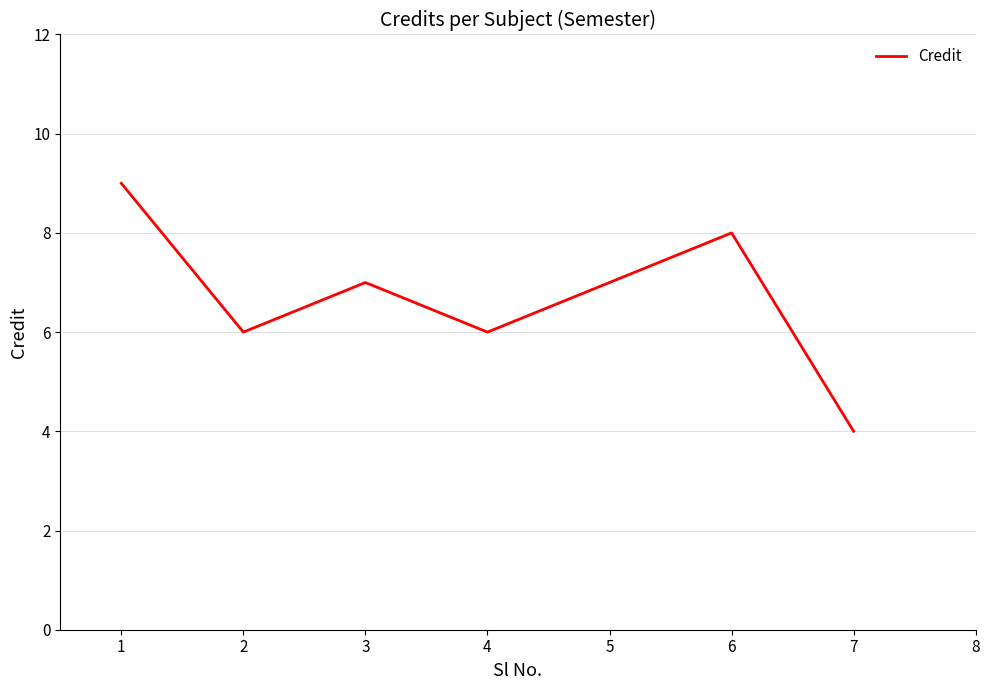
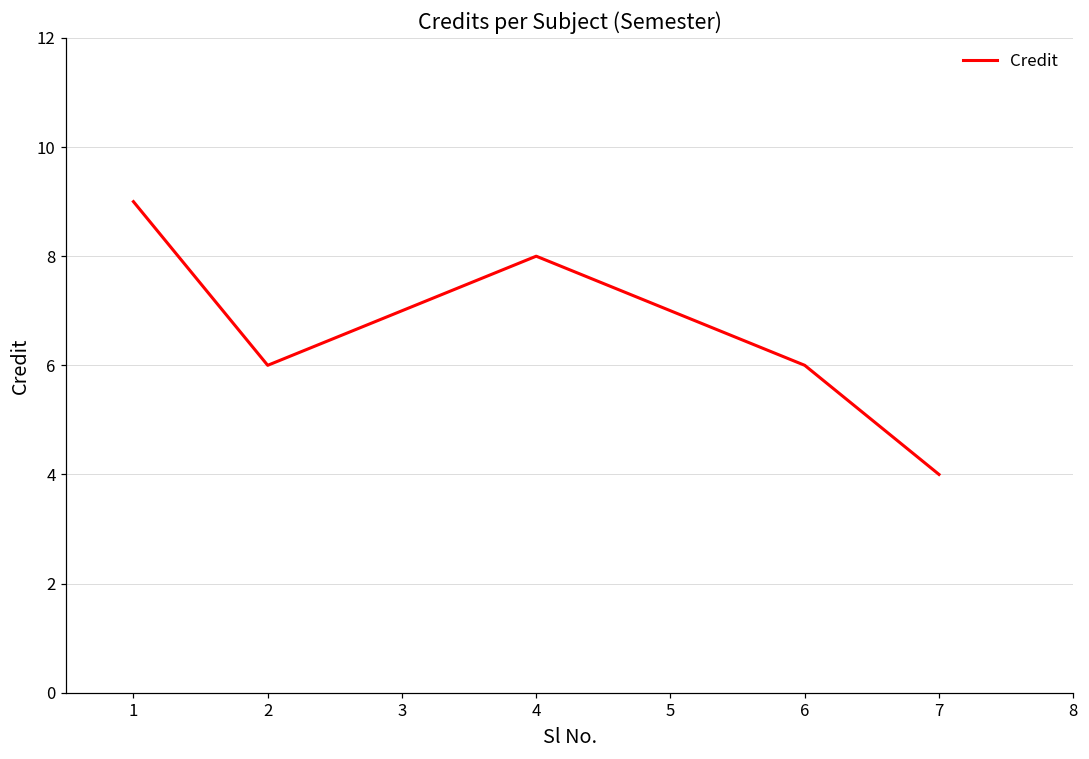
  {
    "1": 9,
    "2": 6,
    "3": 7,
-   "4": 6,
+   "4": 8,
    "5": 7,
-   "6": 8,
+   "6": 6,
    "7": 4
  }
